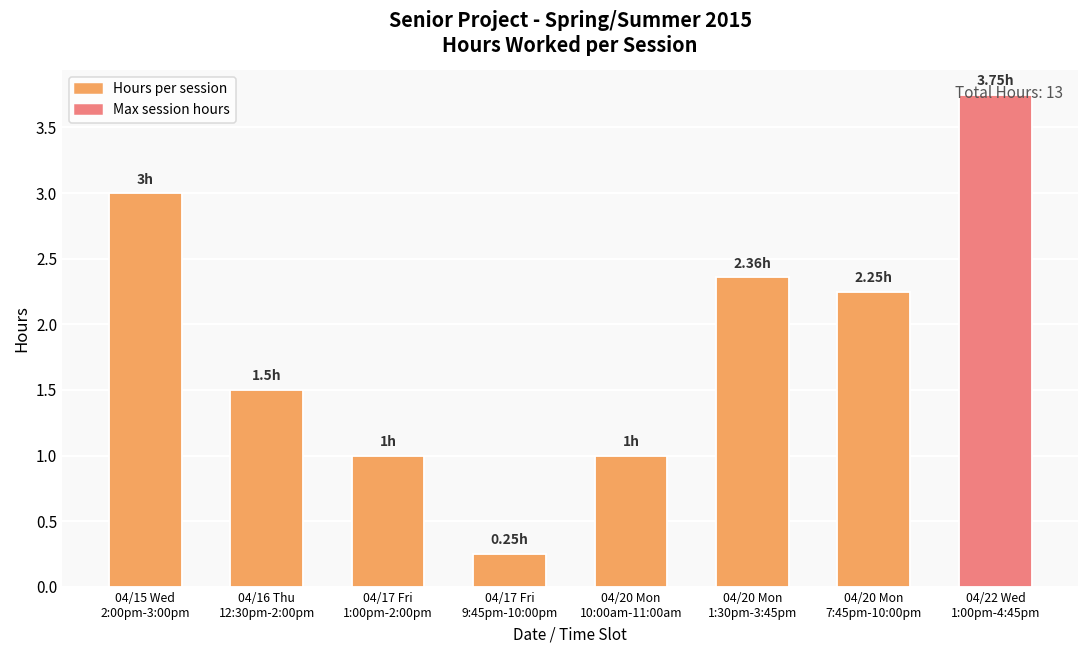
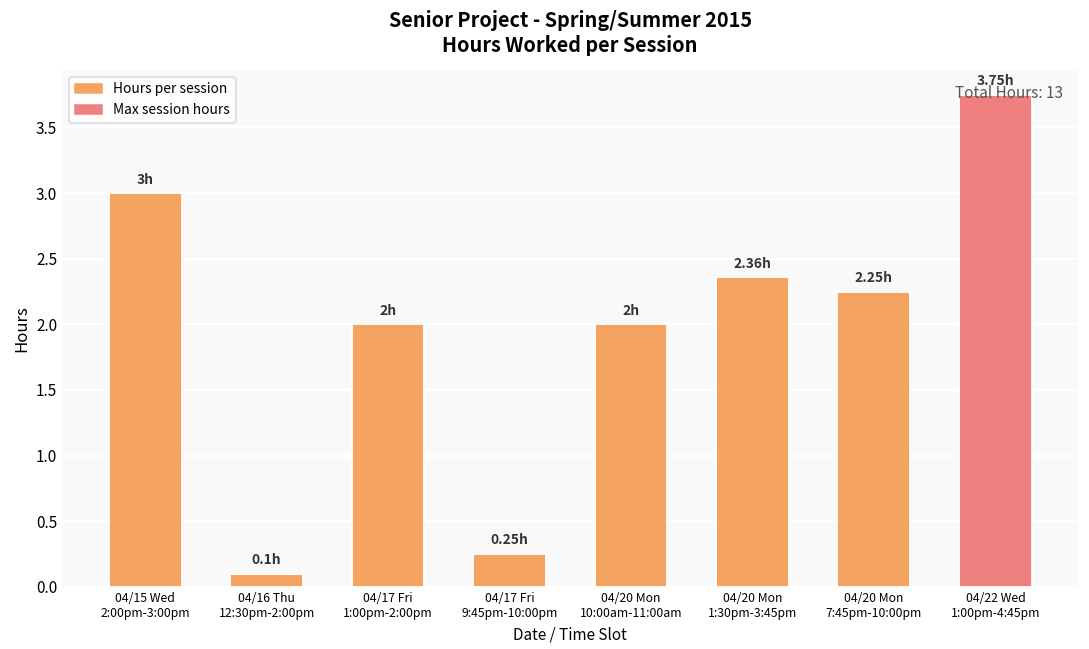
  {
    "04/15 Wed 2:00pm-3:00pm": "3h",
-   "04/16 Thu 12:30pm-2:00pm": "1.5h",
-   "04/17 Fri 1:00pm-2:00pm": "1h",
+   "04/16 Thu 12:30pm-2:00pm": "0.1h",
+   "04/17 Fri 1:00pm-2:00pm": "2h",
    "04/17 Fri 9:45pm-10:00pm": "0.25h",
-   "04/20 Mon 10:00am-11:00am": "1h",
+   "04/20 Mon 10:00am-11:00am": "2h",
    "04/20 Mon 1:30pm-3:45pm": "2.36h",
    "04/20 Mon 7:45pm-10:00pm": "2.25h"
  }
